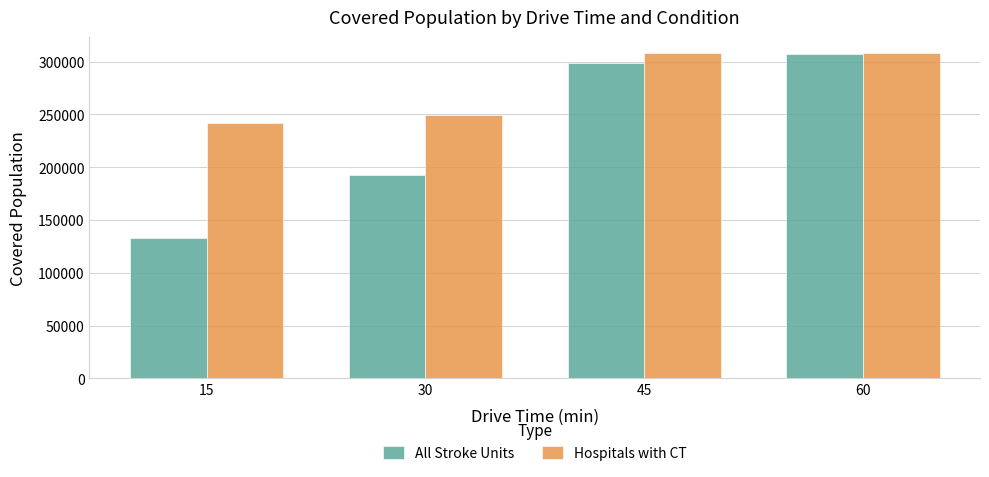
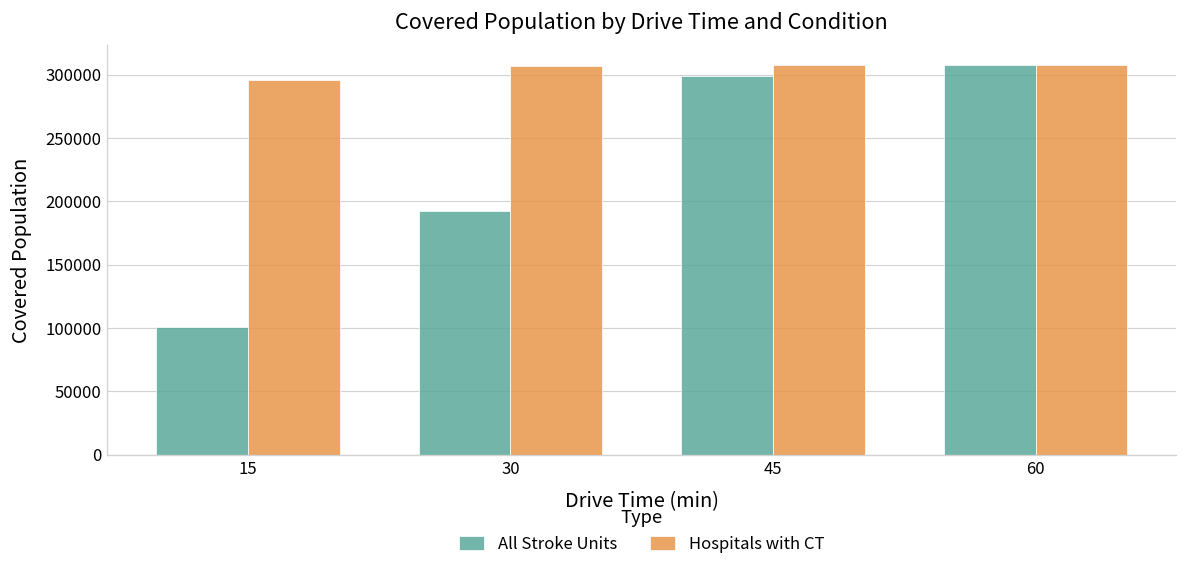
  {
    "All Stroke Units": {
-     "15": 133000,
+     "15": 101000,
      "30": 193000,
      "45": 299000,
      "60": 308000
    },
    "Hospitals with CT": {
-     "15": 242000,
-     "30": 250000,
+     "15": 296000,
+     "30": 307000,
      "45": 308000,
      "60": 308000
    }
  }
